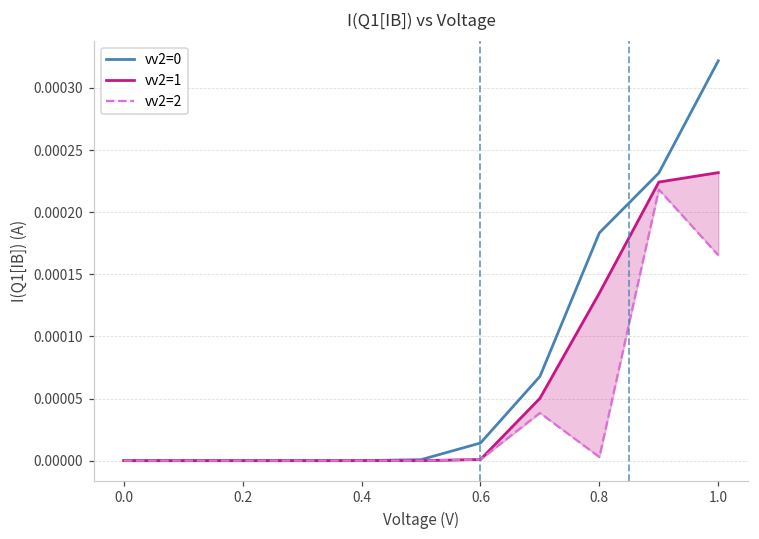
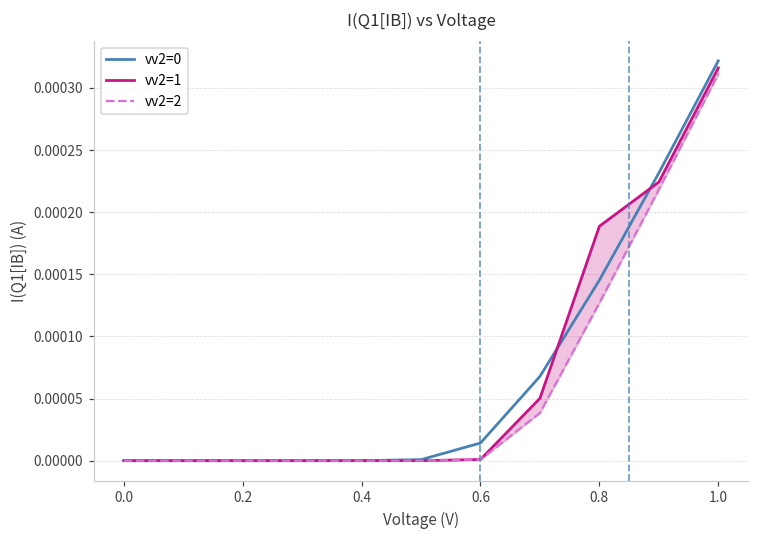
  {
    "vv2=0": {
      "0.6": 0.000014,
-     "0.8": 0.000183,
+     "0.8": 0.000145,
      "1.0": 0.000322
    },
    "vv2=1": {
-     "0.8": 0.000135,
-     "1.0": 0.000232
+     "0.8": 0.000189,
+     "1.0": 0.000316
    },
    "vv2=2": {
-     "0.8": 0.000003,
-     "1.0": 0.000165
+     "0.8": 0.000127,
+     "1.0": 0.000311
    }
  }
